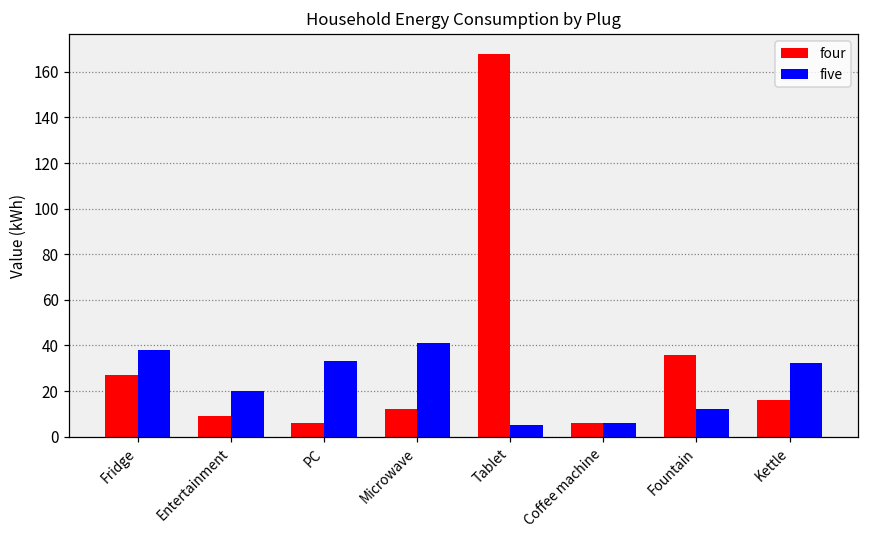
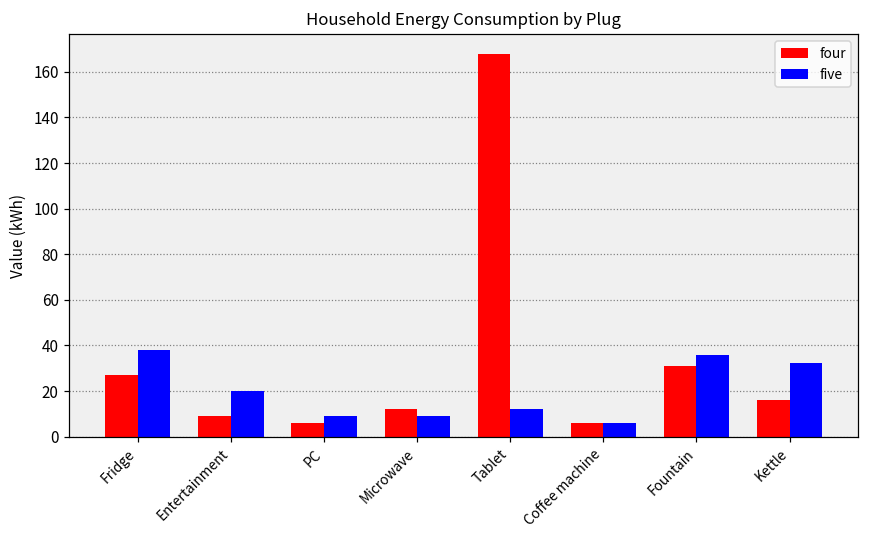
  {
    "four": {
      "Fridge": 27,
      "Entertainment": 9,
      "PC": 6,
      "Microwave": 12,
      "Tablet": 168,
      "Coffee machine": 6,
-     "Fountain": 36,
+     "Fountain": 31,
      "Kettle": 16
    },
    "five": {
      "Fridge": 38,
      "Entertainment": 20,
-     "PC": 33,
-     "Microwave": 41,
-     "Tablet": 5,
+     "PC": 9,
+     "Microwave": 9,
+     "Tablet": 12,
      "Coffee machine": 6,
-     "Fountain": 12,
+     "Fountain": 36,
      "Kettle": 32
    }
  }
